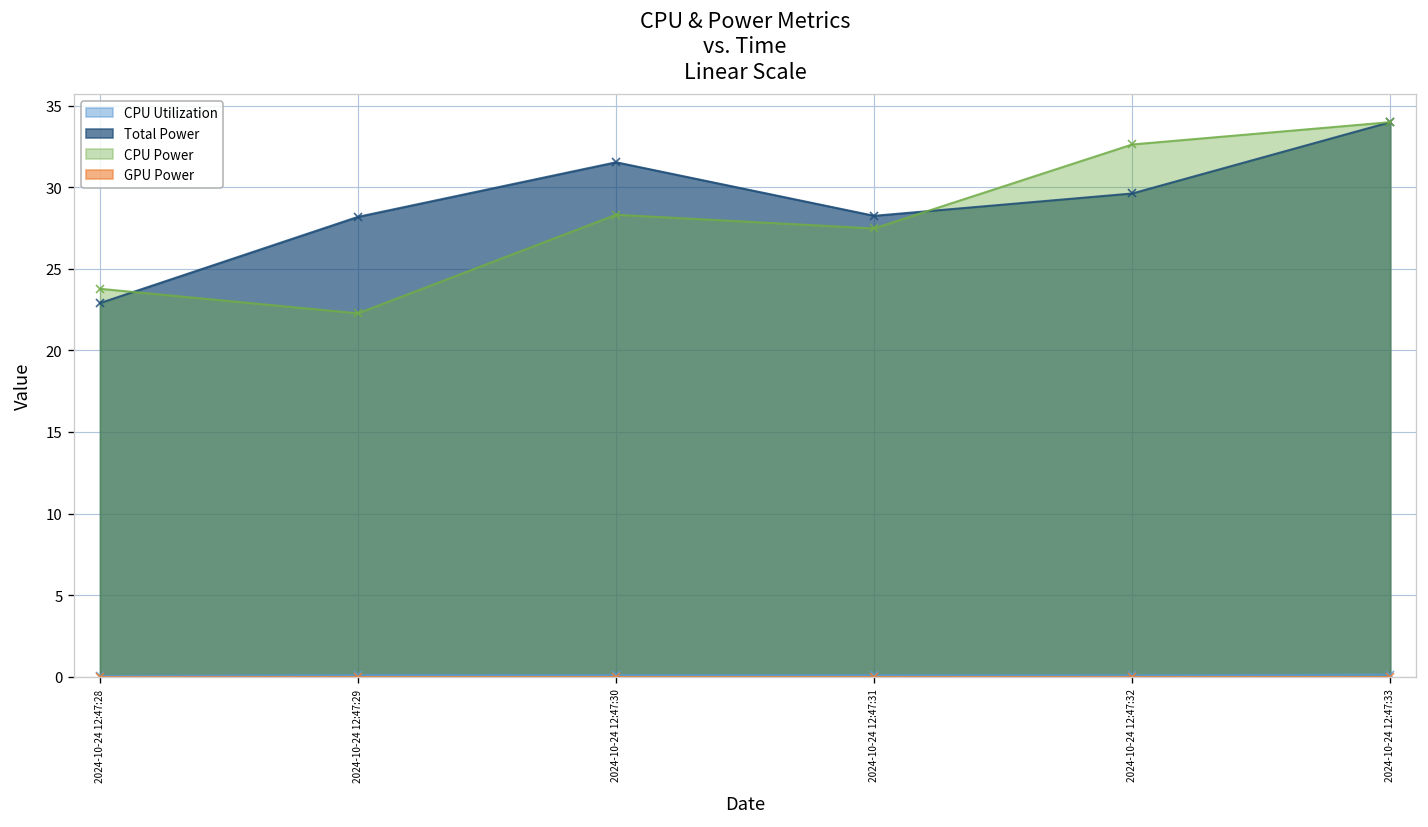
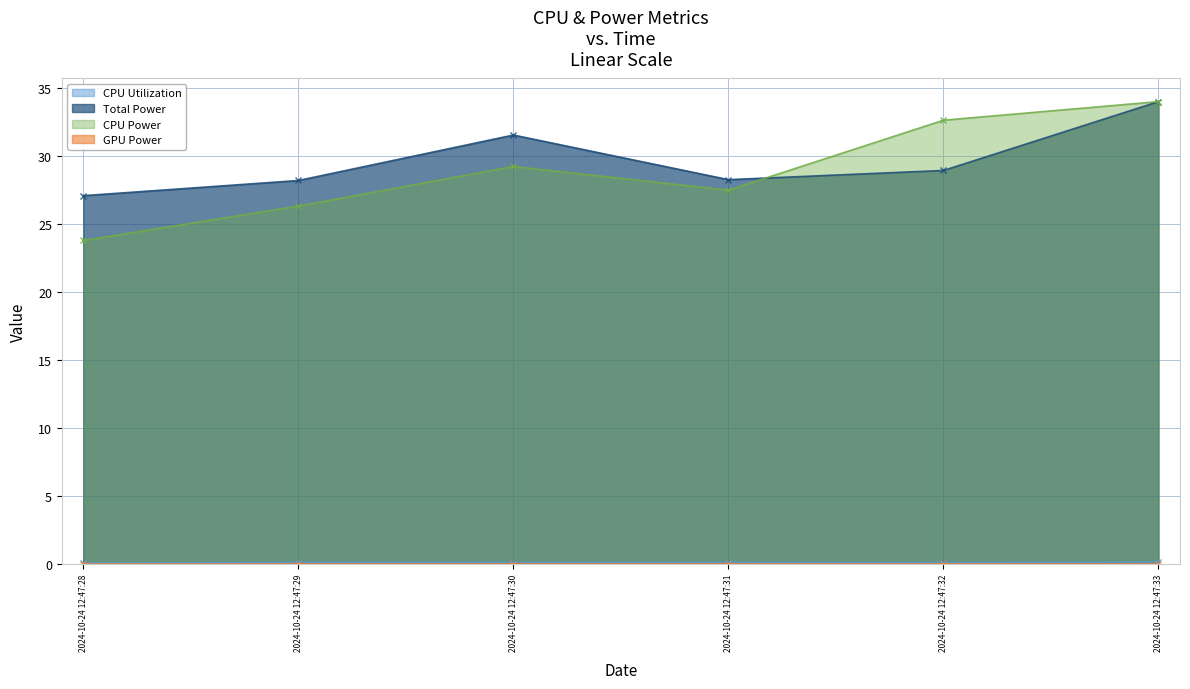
  {
    "Total Power": {
-     "2024-10-24 12:47:28": 22.9,
+     "2024-10-24 12:47:28": 27.1,
      "2024-10-24 12:47:29": 28.2,
      "2024-10-24 12:47:30": 31.5,
      "2024-10-24 12:47:31": 28.2,
-     "2024-10-24 12:47:32": 29.6
+     "2024-10-24 12:47:32": 28.9
    },
    "CPU Power": {
      "2024-10-24 12:47:28": 23.8,
-     "2024-10-24 12:47:29": 22.3,
-     "2024-10-24 12:47:30": 28.3,
+     "2024-10-24 12:47:29": 26.3,
+     "2024-10-24 12:47:30": 29.2,
      "2024-10-24 12:47:31": 27.5,
      "2024-10-24 12:47:32": 32.6
    }
  }
